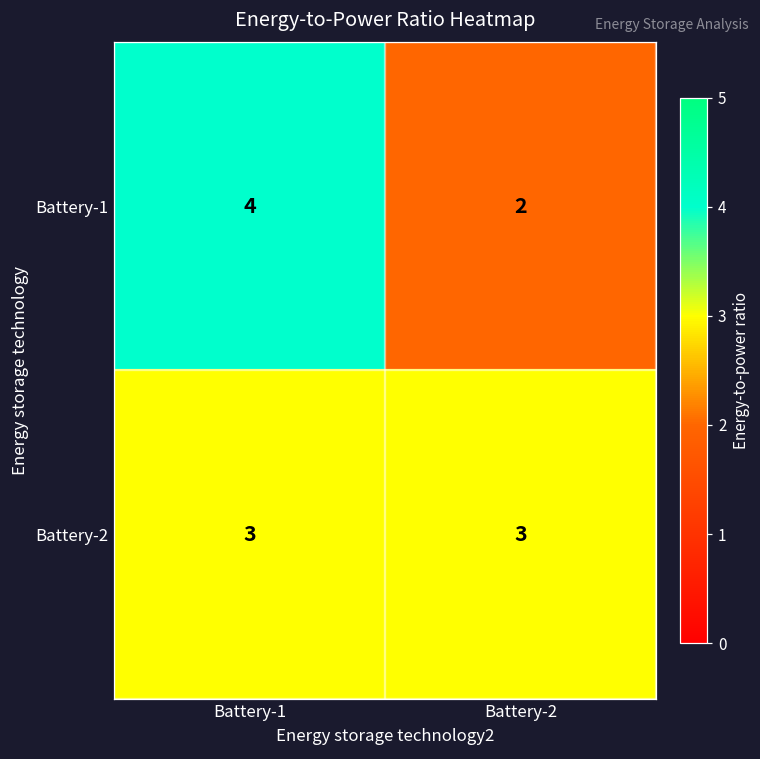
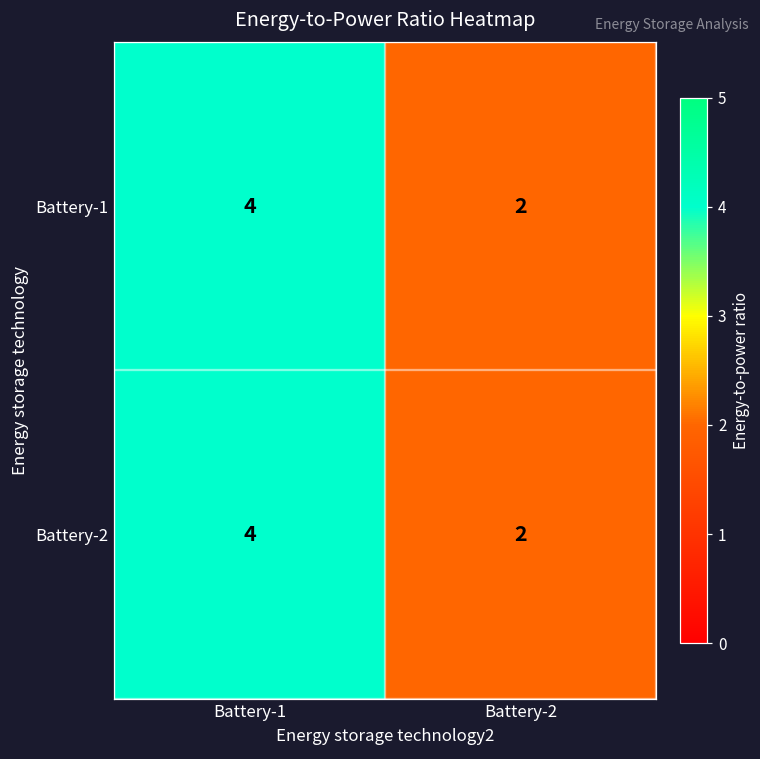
  {
    "Battery-1": {
      "Battery-1": 4,
      "Battery-2": 2
    },
    "Battery-2": {
-     "Battery-1": 3,
-     "Battery-2": 3
+     "Battery-1": 4,
+     "Battery-2": 2
    }
  }
